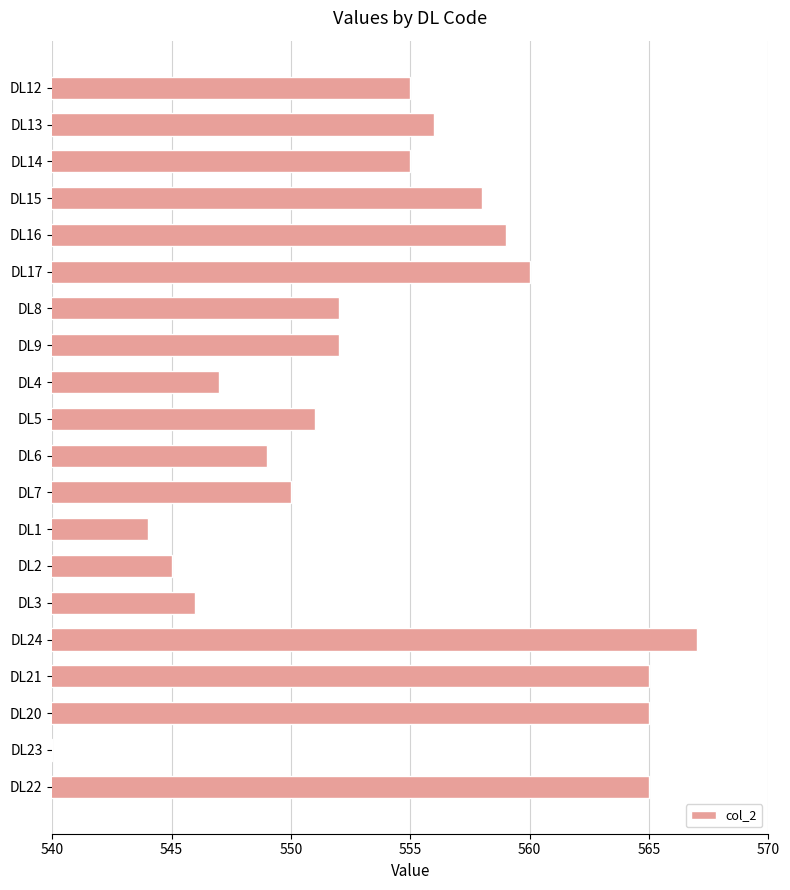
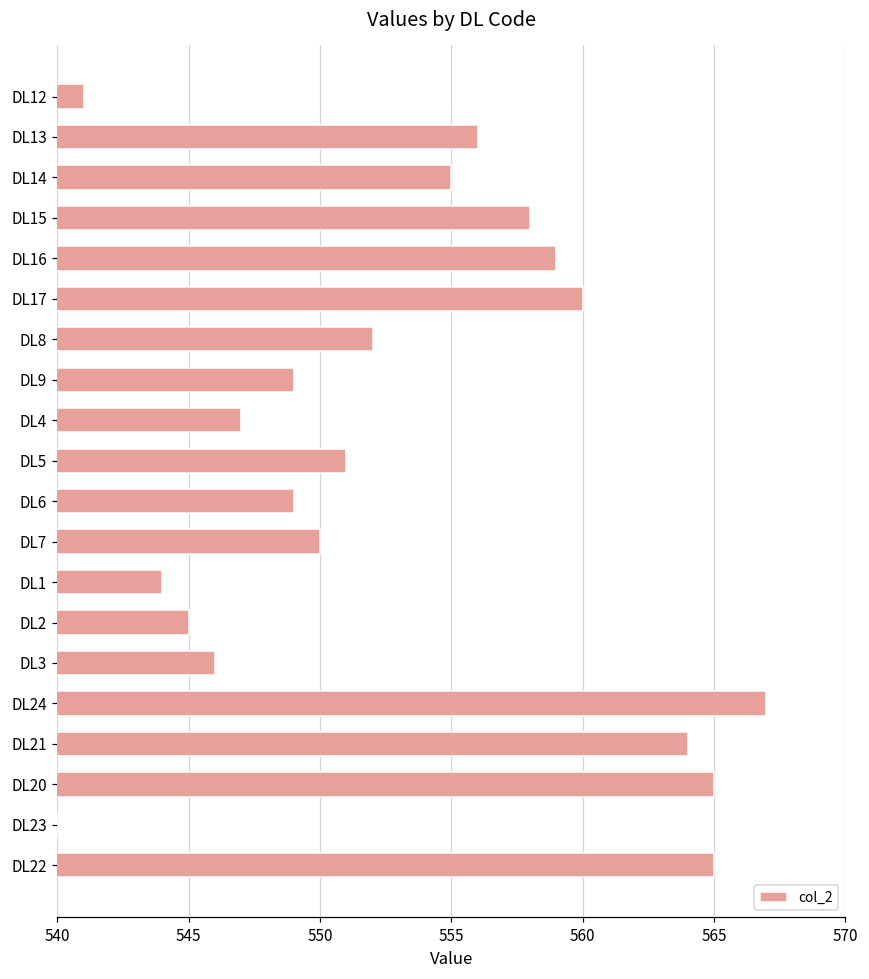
  {
-   "DL12": 555,
+   "DL12": 541,
    "DL13": 556,
    "DL14": 555,
    "DL15": 558,
    "DL16": 559,
    "DL17": 560,
    "DL8": 552,
-   "DL9": 552,
+   "DL9": 549,
    "DL4": 547,
    "DL5": 551,
    "DL6": 549,
    "DL7": 550,
    "DL1": 544,
    "DL2": 545,
    "DL3": 546,
    "DL24": 567,
-   "DL21": 565,
+   "DL21": 564,
    "DL20": 565,
    "DL23": 540,
    "DL22": 565
  }
